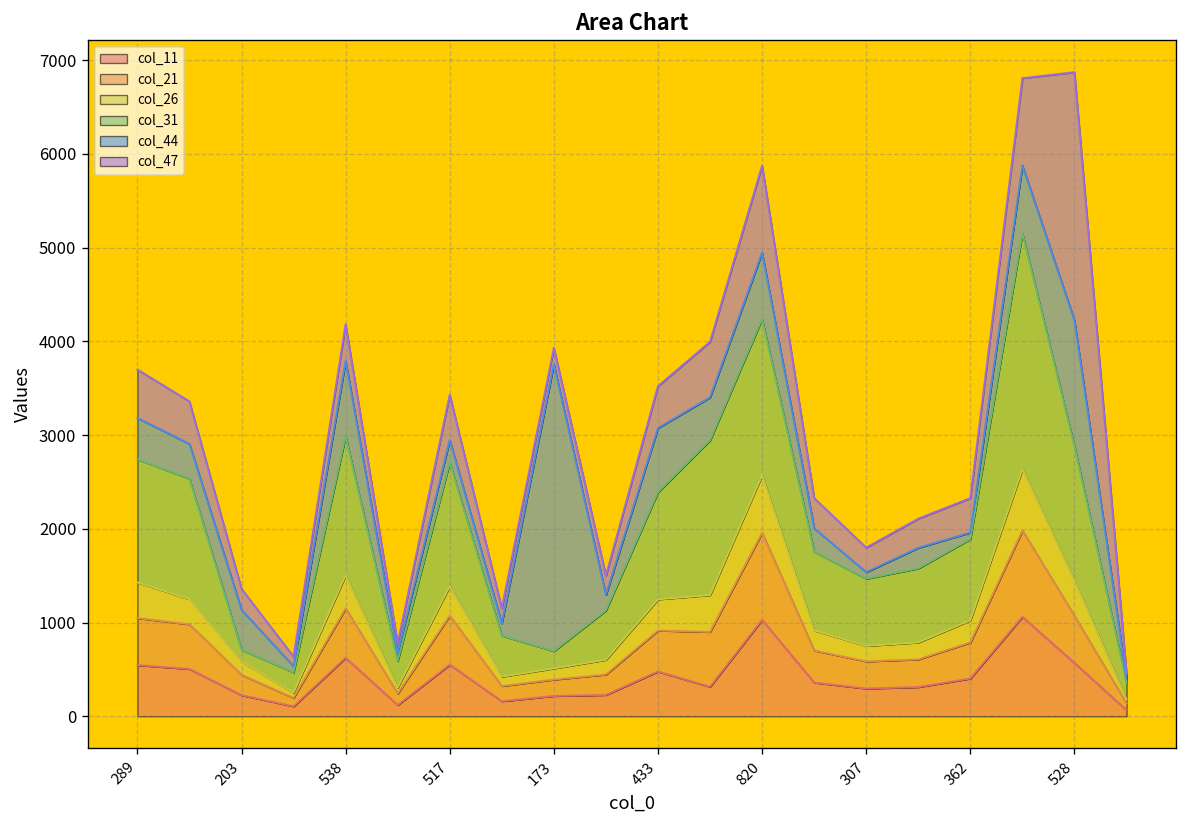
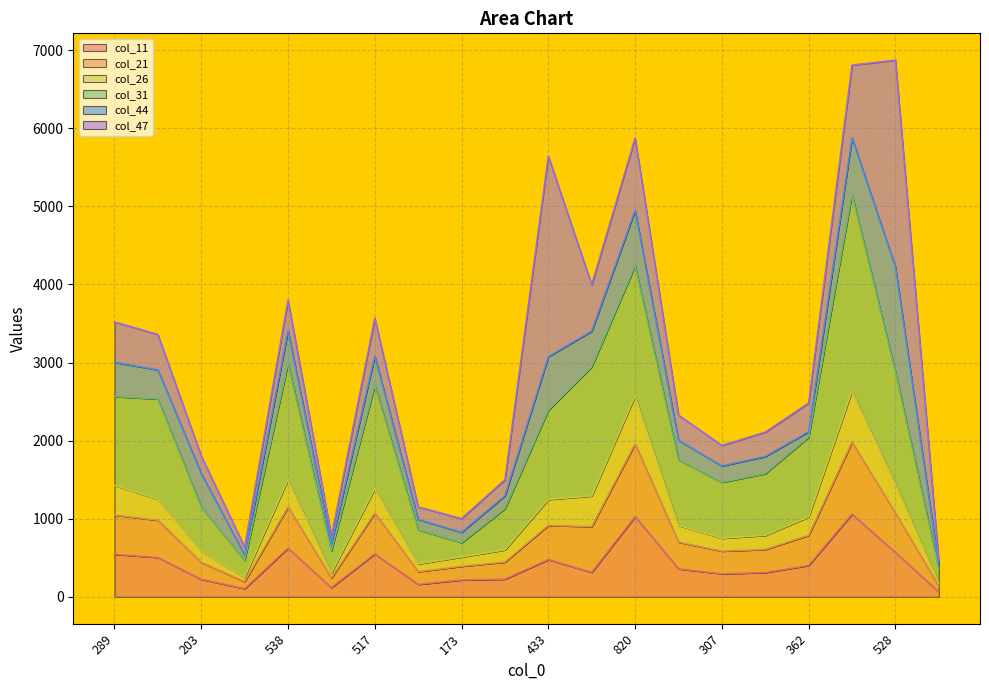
  {
    "col_31": {
-     "289": 1300,
-     "203": 100,
+     "289": 1100,
+     "203": 600,
      "538": 1500,
      "517": 1300,
      "173": 200,
      "433": 1100,
      "820": 1700,
      "307": 700,
-     "362": 900,
+     "362": 1000,
      "528": 1400
    },
    "col_44": {
      "289": 400,
      "203": 400,
-     "538": 800,
-     "517": 200,
-     "173": 3100,
+     "538": 400,
+     "517": 400,
+     "173": 100,
      "433": 700,
      "820": 700,
-     "307": 100,
+     "307": 200,
      "362": 100,
      "528": 1300
    },
    "col_47": {
      "289": 500,
      "203": 200,
      "538": 400,
      "517": 500,
      "173": 200,
-     "433": 400,
+     "433": 2600,
      "820": 900,
      "307": 300,
      "362": 400,
      "528": 2600
    }
  }
